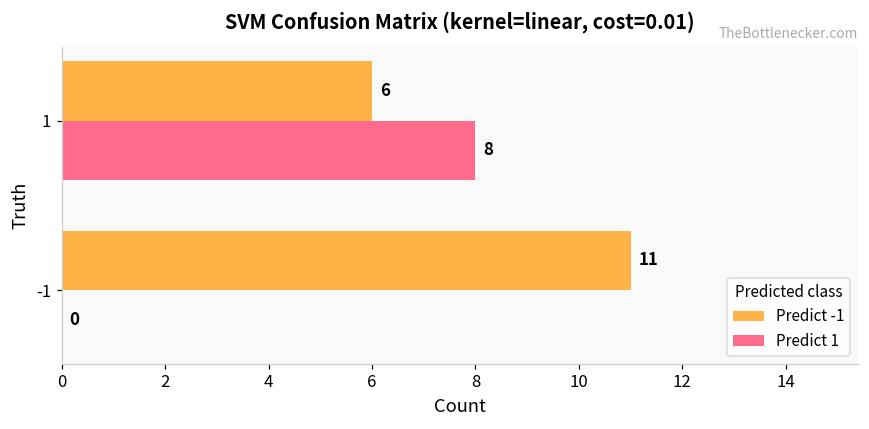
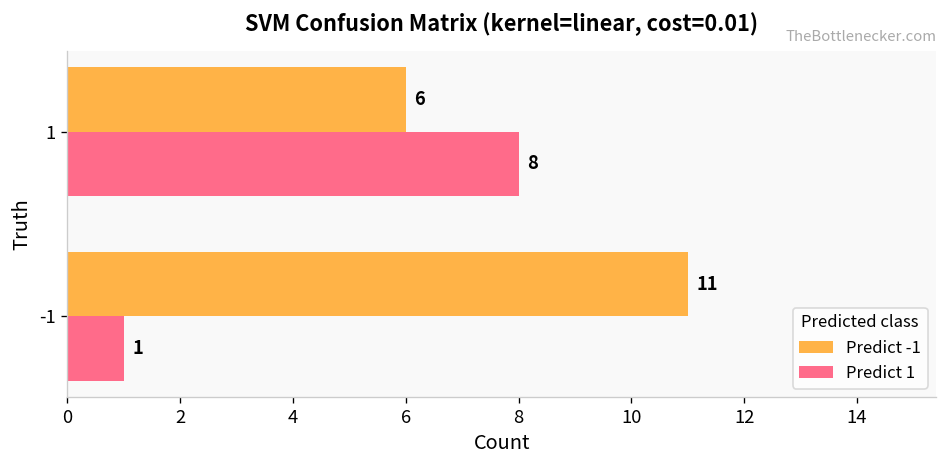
  {
    "Predict -1": {
      "1": 6,
      "-1": 11
    },
    "Predict 1": {
      "1": 8,
-     "-1": 0
+     "-1": 1
    }
  }
